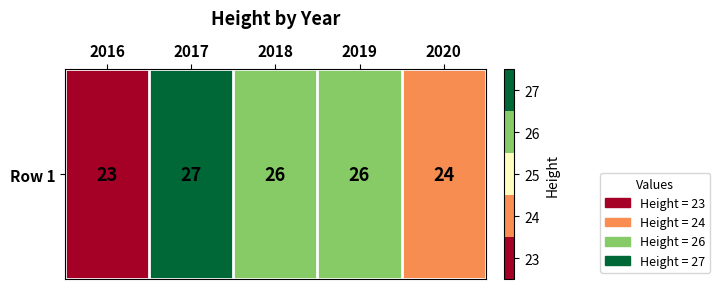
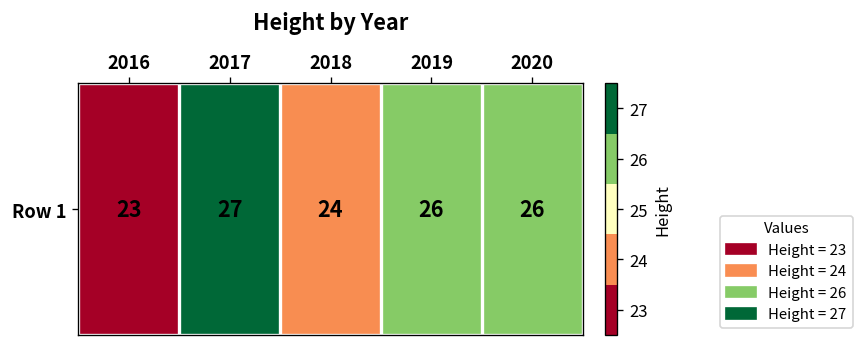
  {
    "Row 1": {
      "2016": 23,
      "2017": 27,
-     "2018": 26,
+     "2018": 24,
      "2019": 26,
-     "2020": 24
+     "2020": 26
    }
  }
